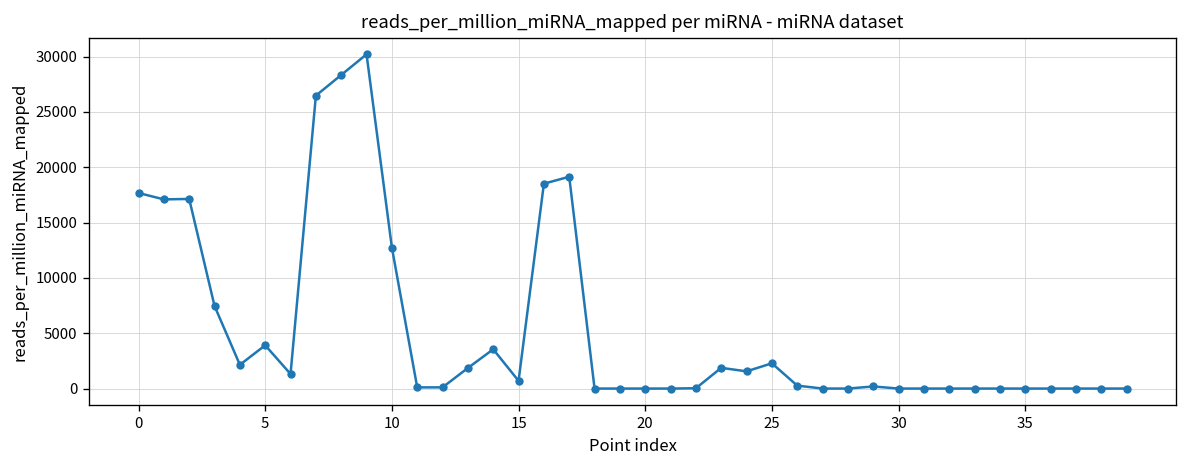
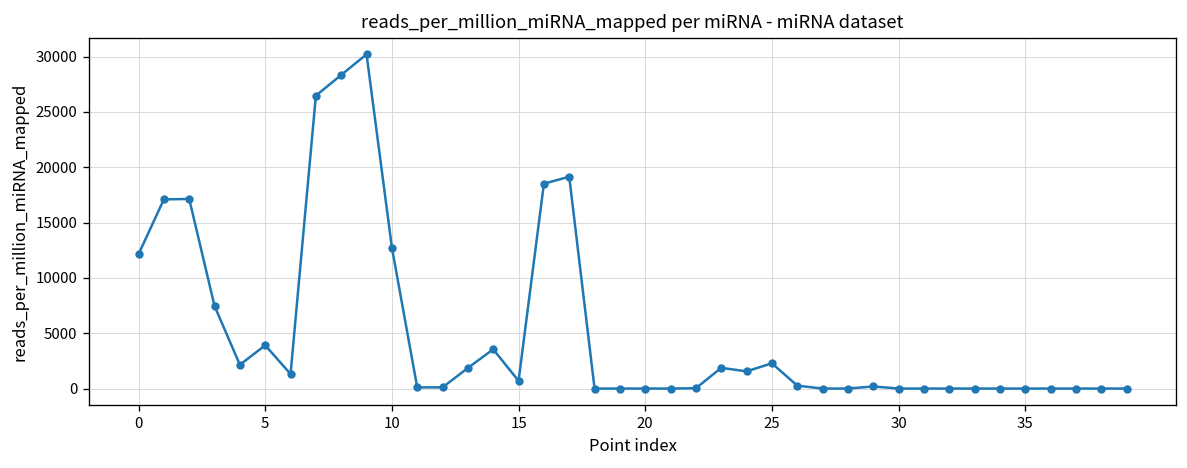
  {
-   "0": 18000,
+   "0": 12000,
    "5": 4000,
    "10": 13000,
    "15": 1000,
    "20": 0,
    "25": 2000,
    "30": 0,
    "35": 0
  }
